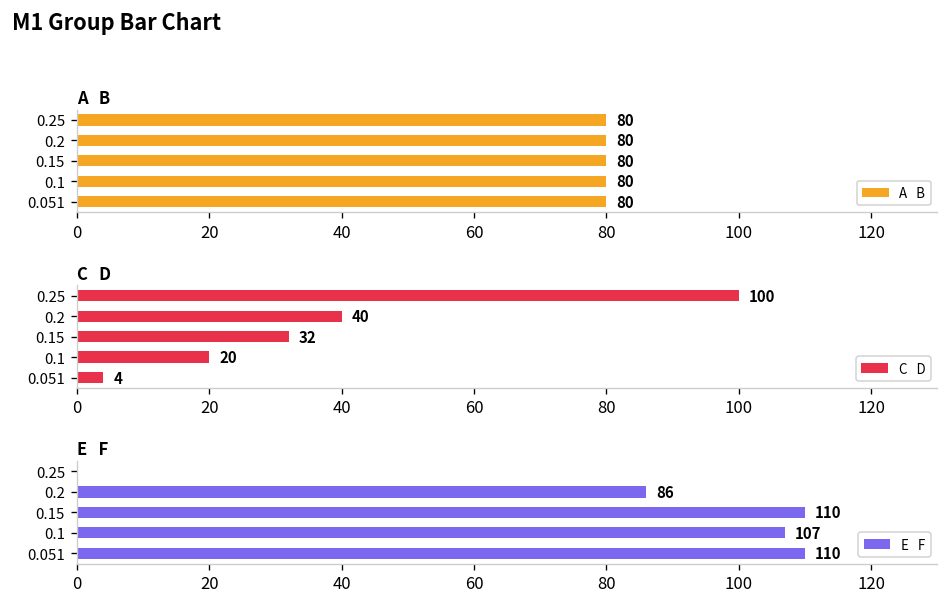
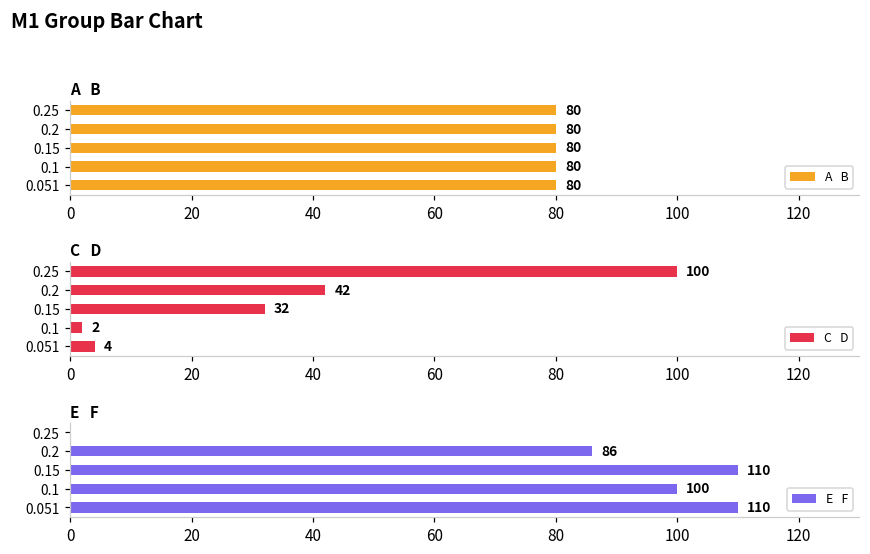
  {
    "A B": {
      "0.25": 80,
      "0.2": 80,
      "0.15": 80,
      "0.1": 80,
      "0.051": 80
    },
    "C D": {
      "0.25": 100,
-     "0.2": 40,
+     "0.2": 42,
      "0.15": 32,
-     "0.1": 20,
+     "0.1": 2,
      "0.051": 4
    },
    "E F": {
      "0.2": 86,
      "0.15": 110,
-     "0.1": 107,
+     "0.1": 100,
      "0.051": 110
    }
  }
